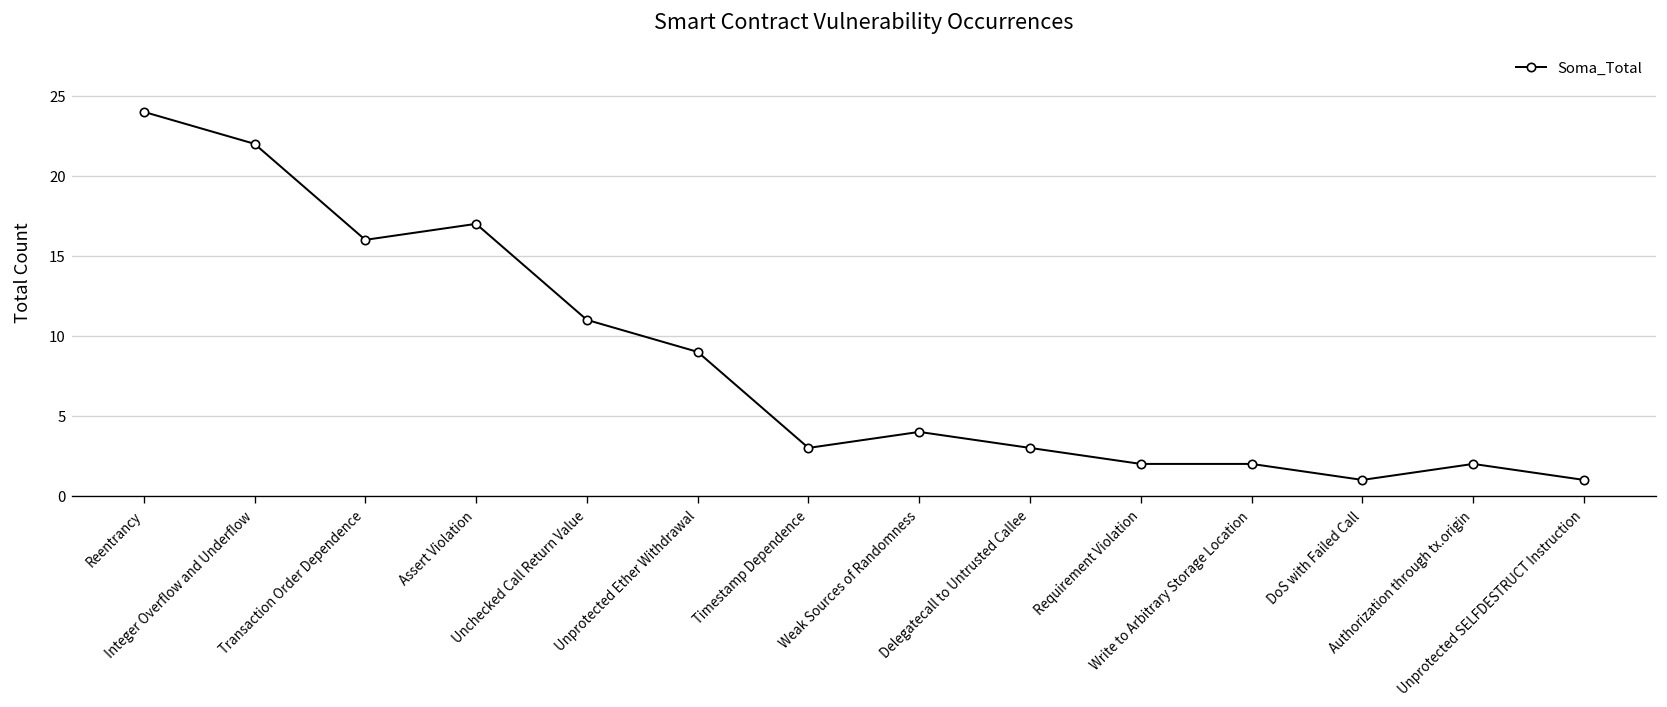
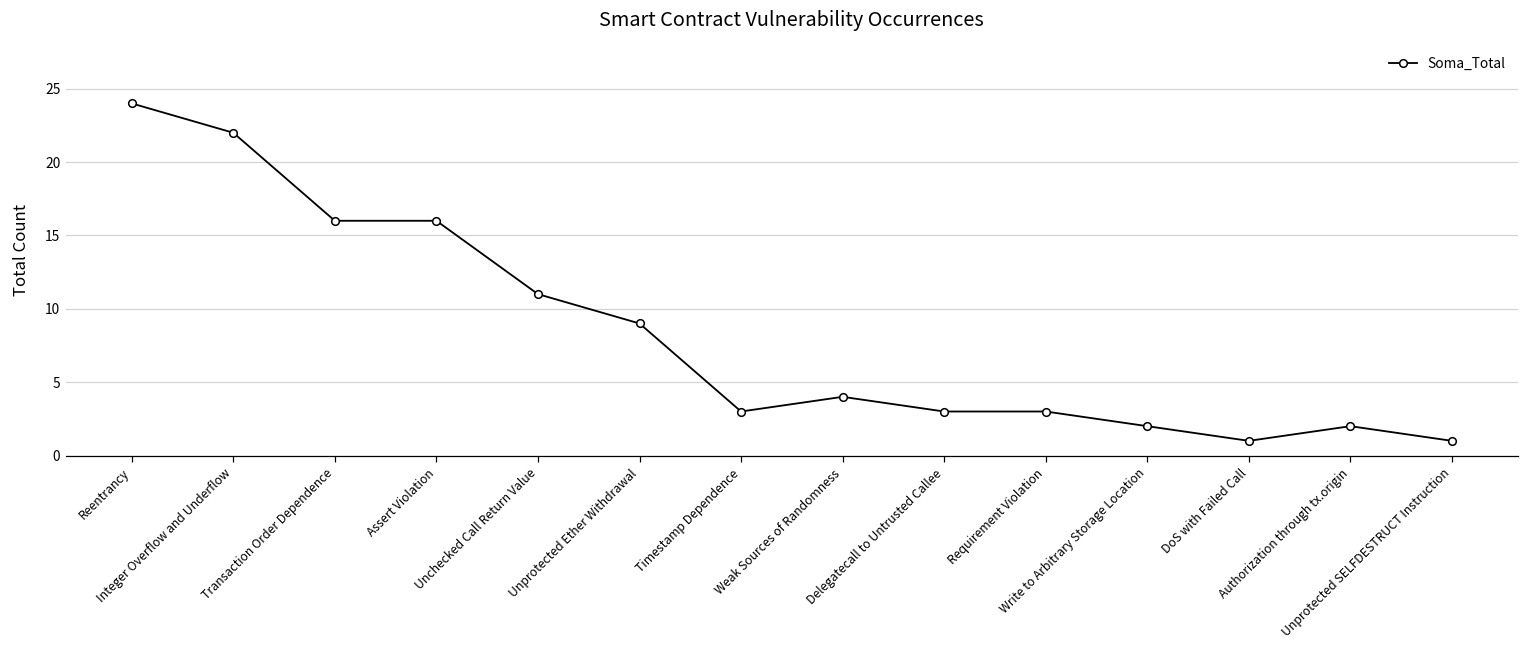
  {
    "Reentrancy": 24,
    "Integer Overflow and Underflow": 22,
    "Transaction Order Dependence": 16,
-   "Assert Violation": 17,
+   "Assert Violation": 16,
    "Unchecked Call Return Value": 11,
    "Unprotected Ether Withdrawal": 9,
    "Timestamp Dependence": 3,
    "Weak Sources of Randomness": 4,
    "Delegatecall to Untrusted Callee": 3,
-   "Requirement Violation": 2,
+   "Requirement Violation": 3,
    "Write to Arbitrary Storage Location": 2,
    "DoS with Failed Call": 1,
    "Authorization through tx.origin": 2,
    "Unprotected SELFDESTRUCT Instruction": 1
  }
